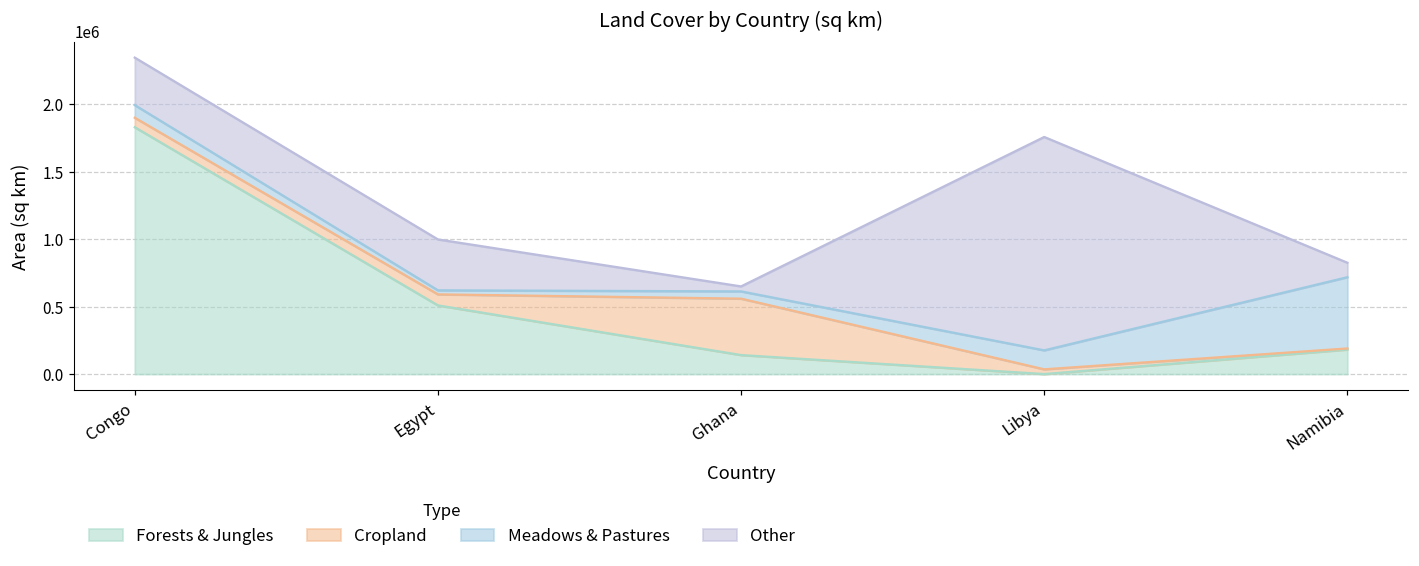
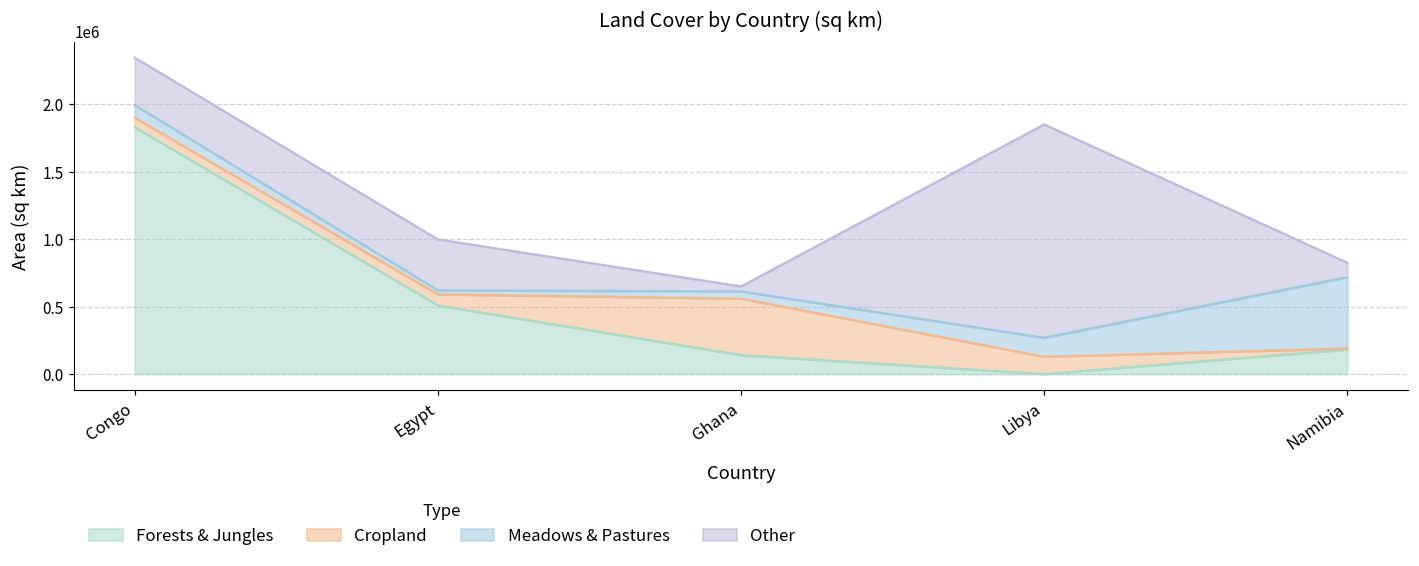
  {
    "Cropland": {
      "Congo": 70000,
      "Egypt": 80000,
      "Ghana": 420000,
-     "Libya": 40000
+     "Libya": 130000
    }
  }
